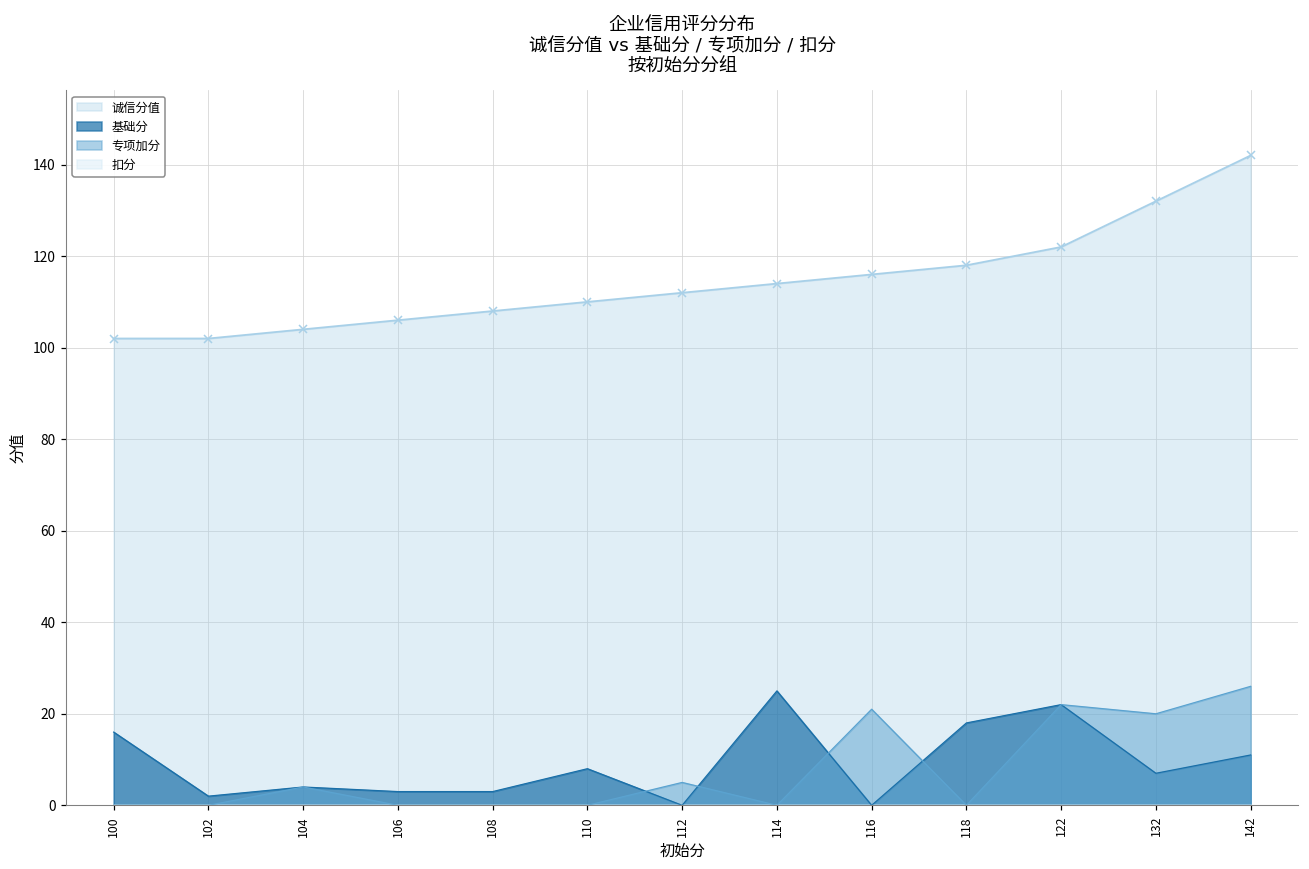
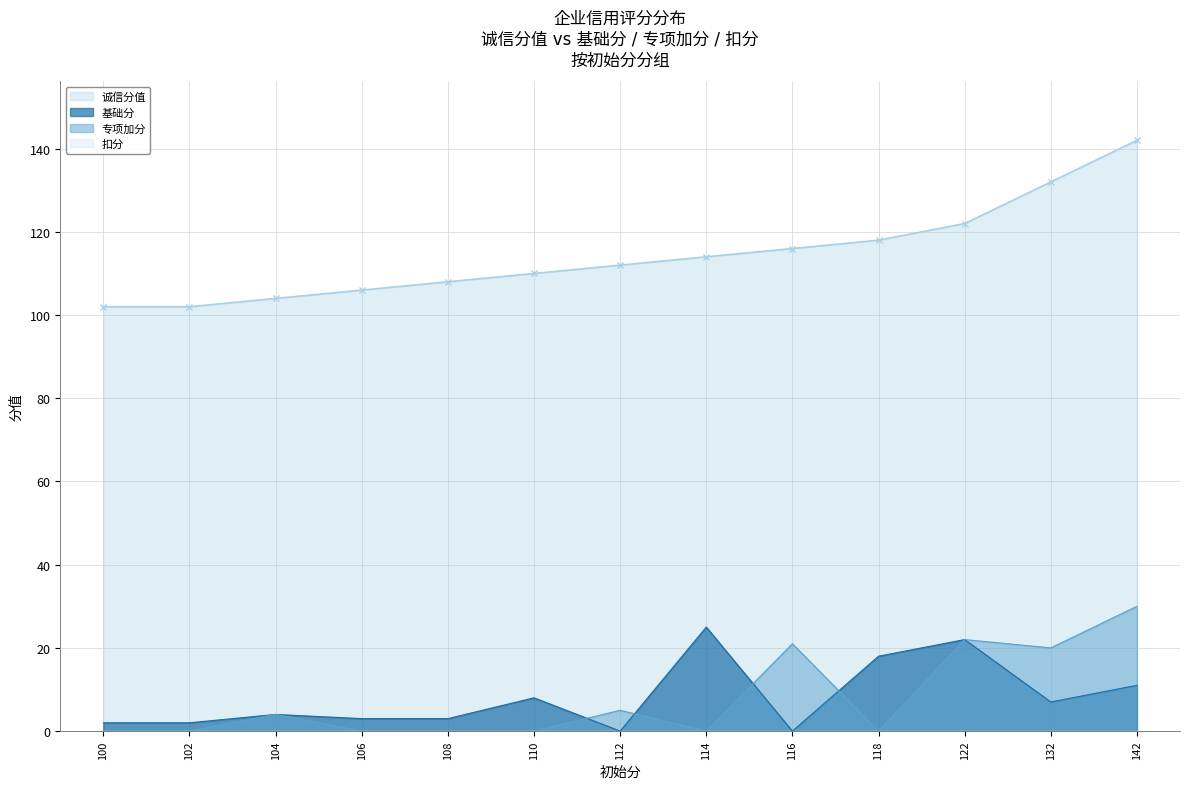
  {
    "基础分": {
-     "100": 16,
+     "100": 2,
      "102": 2,
      "106": 3,
      "108": 3,
      "110": 8,
      "114": 25,
      "118": 18,
      "132": 7,
      "142": 11
    },
    "专项加分": {
      "112": 5,
      "116": 21,
      "132": 20,
-     "142": 26
+     "142": 30
    }
  }
